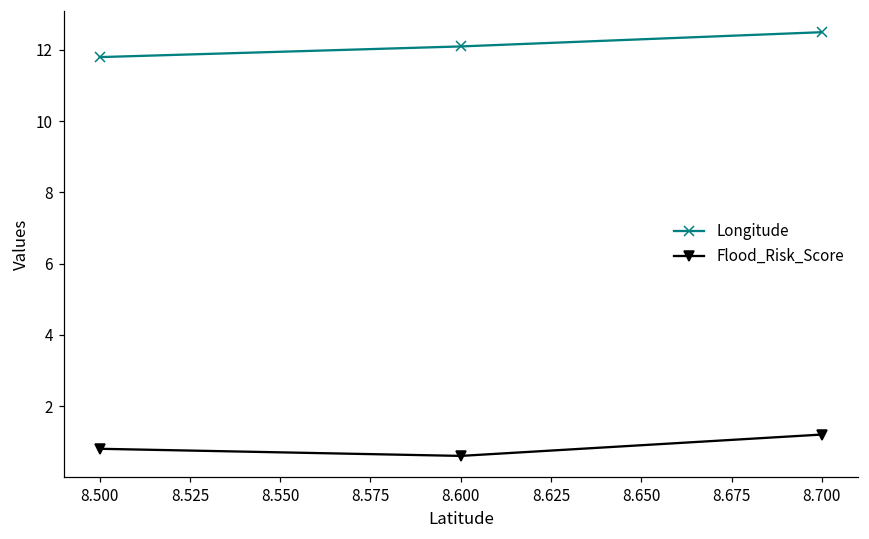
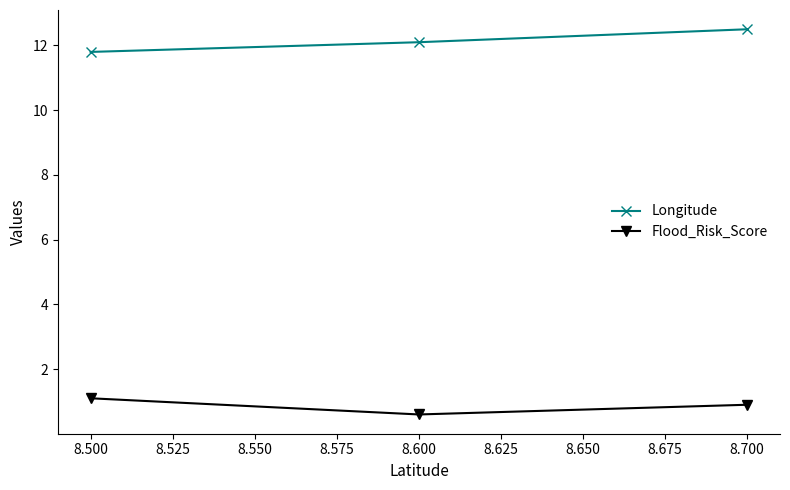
  {
    "Longitude": {
      "8.500": 11.8,
      "8.600": 12.1,
      "8.700": 12.5
    },
    "Flood_Risk_Score": {
-     "8.500": 0.8,
+     "8.500": 1.1,
      "8.600": 0.6,
-     "8.700": 1.2
+     "8.700": 0.9
    }
  }
